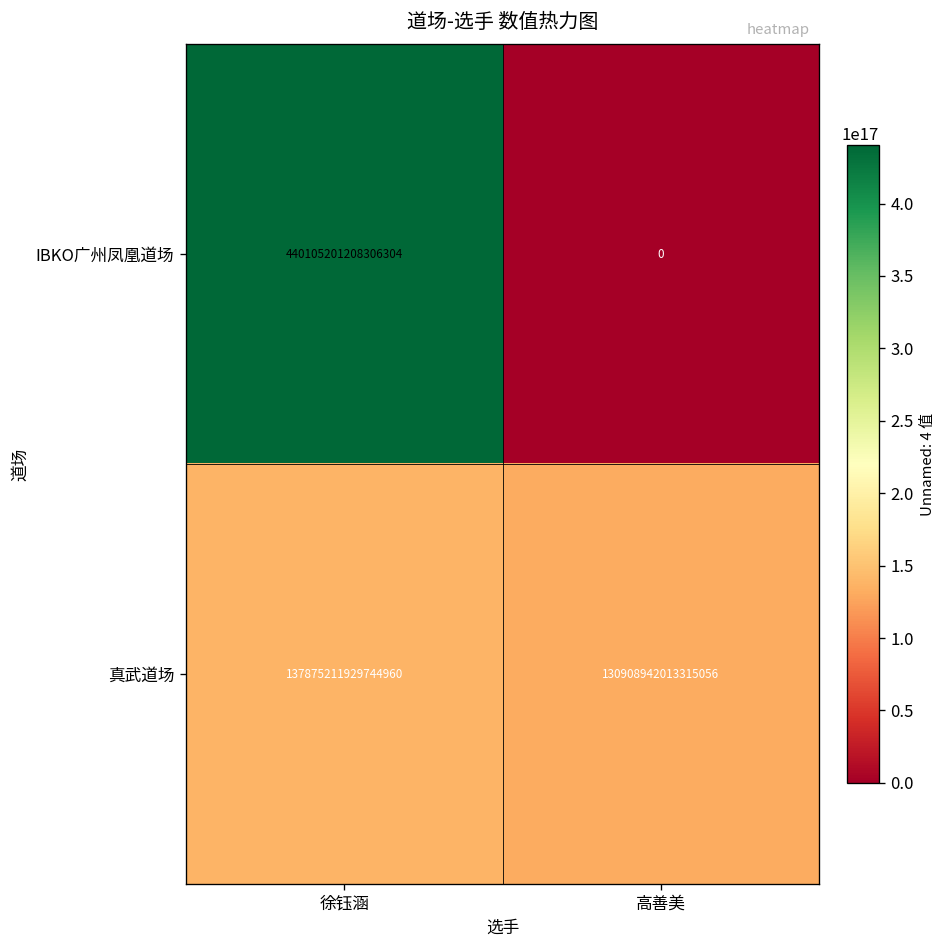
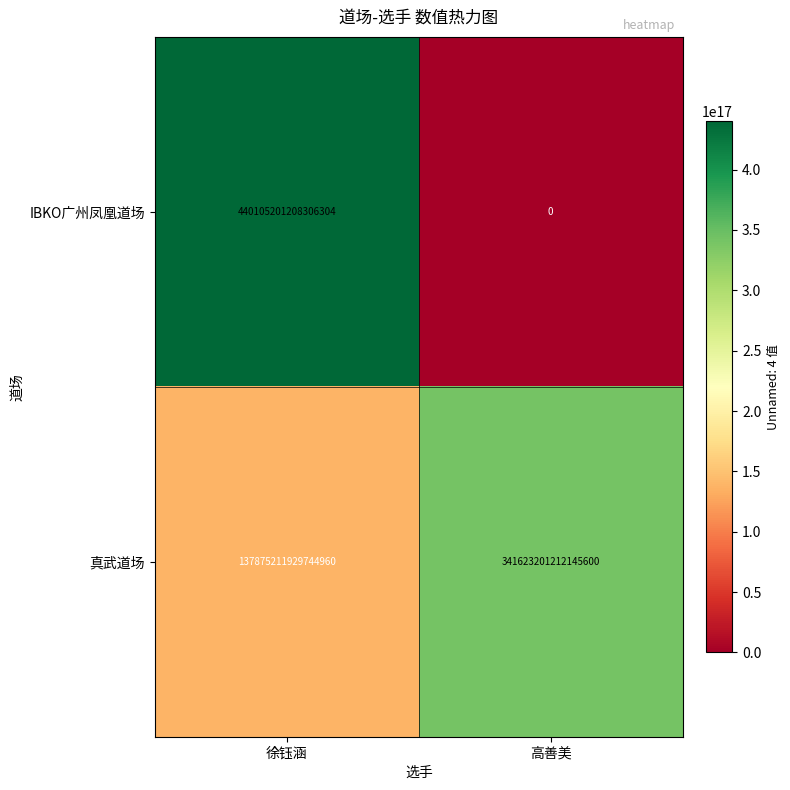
  {
    "IBKO广州凤凰道场": {
      "徐钰涵": 440105201208306304,
      "高善美": 0
    },
    "真武道场": {
      "徐钰涵": 137875211929744960,
-     "高善美": 130908942013315056
+     "高善美": 341623201212145600
    }
  }
